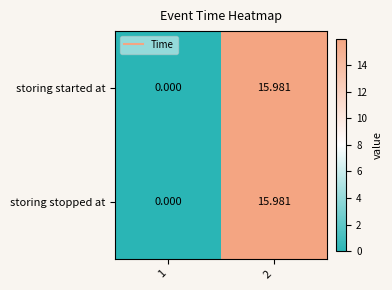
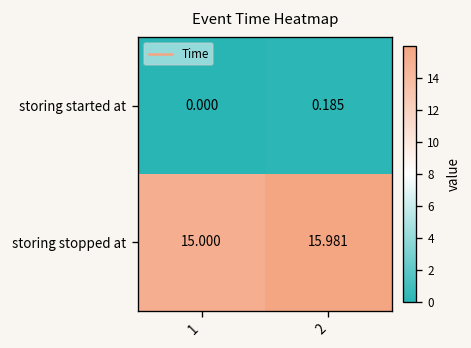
  {
    "storing started at": {
      "1": 0.000,
-     "2": 15.981
+     "2": 0.185
    },
    "storing stopped at": {
-     "1": 0.000,
+     "1": 15.000,
      "2": 15.981
    }
  }
